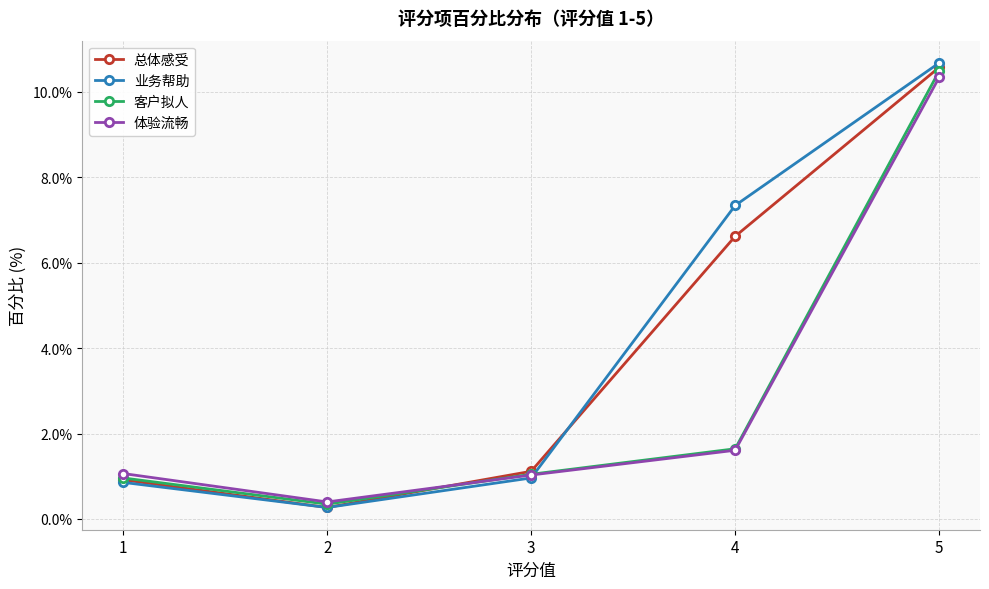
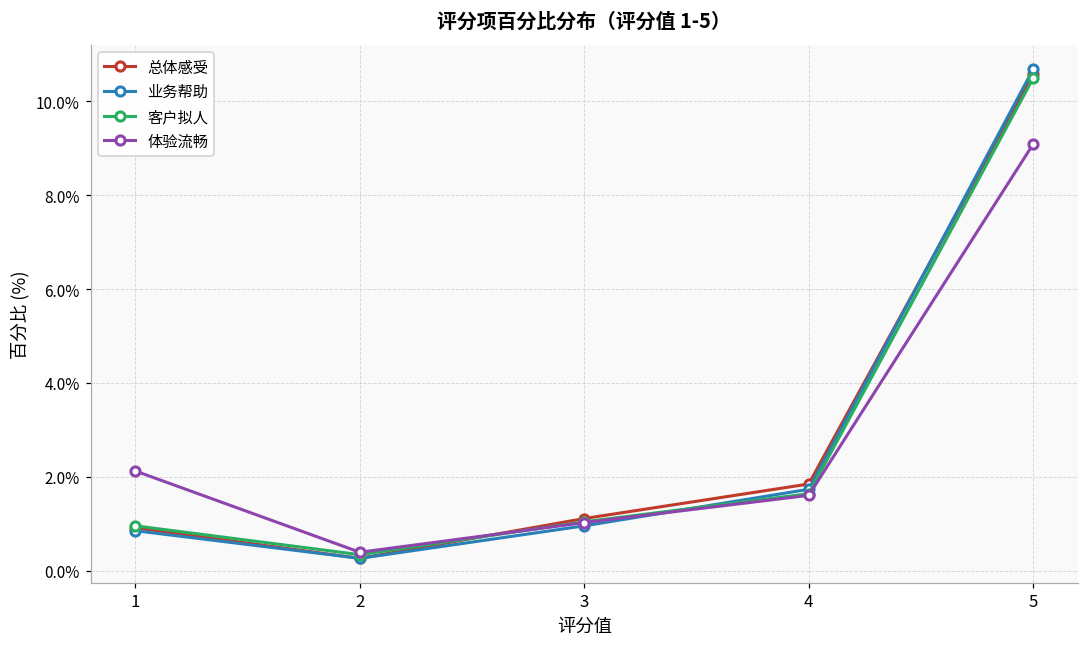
  {
    "总体感受": {
      "3": "1.1%",
-     "4": "6.6%",
+     "4": "1.8%",
      "5": "10.6%"
    },
    "业务帮助": {
      "1": "0.9%",
      "3": "1.0%",
-     "4": "7.3%",
+     "4": "1.7%",
      "5": "10.7%"
    },
    "客户拟人": {
      "5": "10.5%"
    },
    "体验流畅": {
-     "1": "1.1%",
-     "5": "10.3%"
+     "1": "2.1%",
+     "5": "9.1%"
    }
  }
